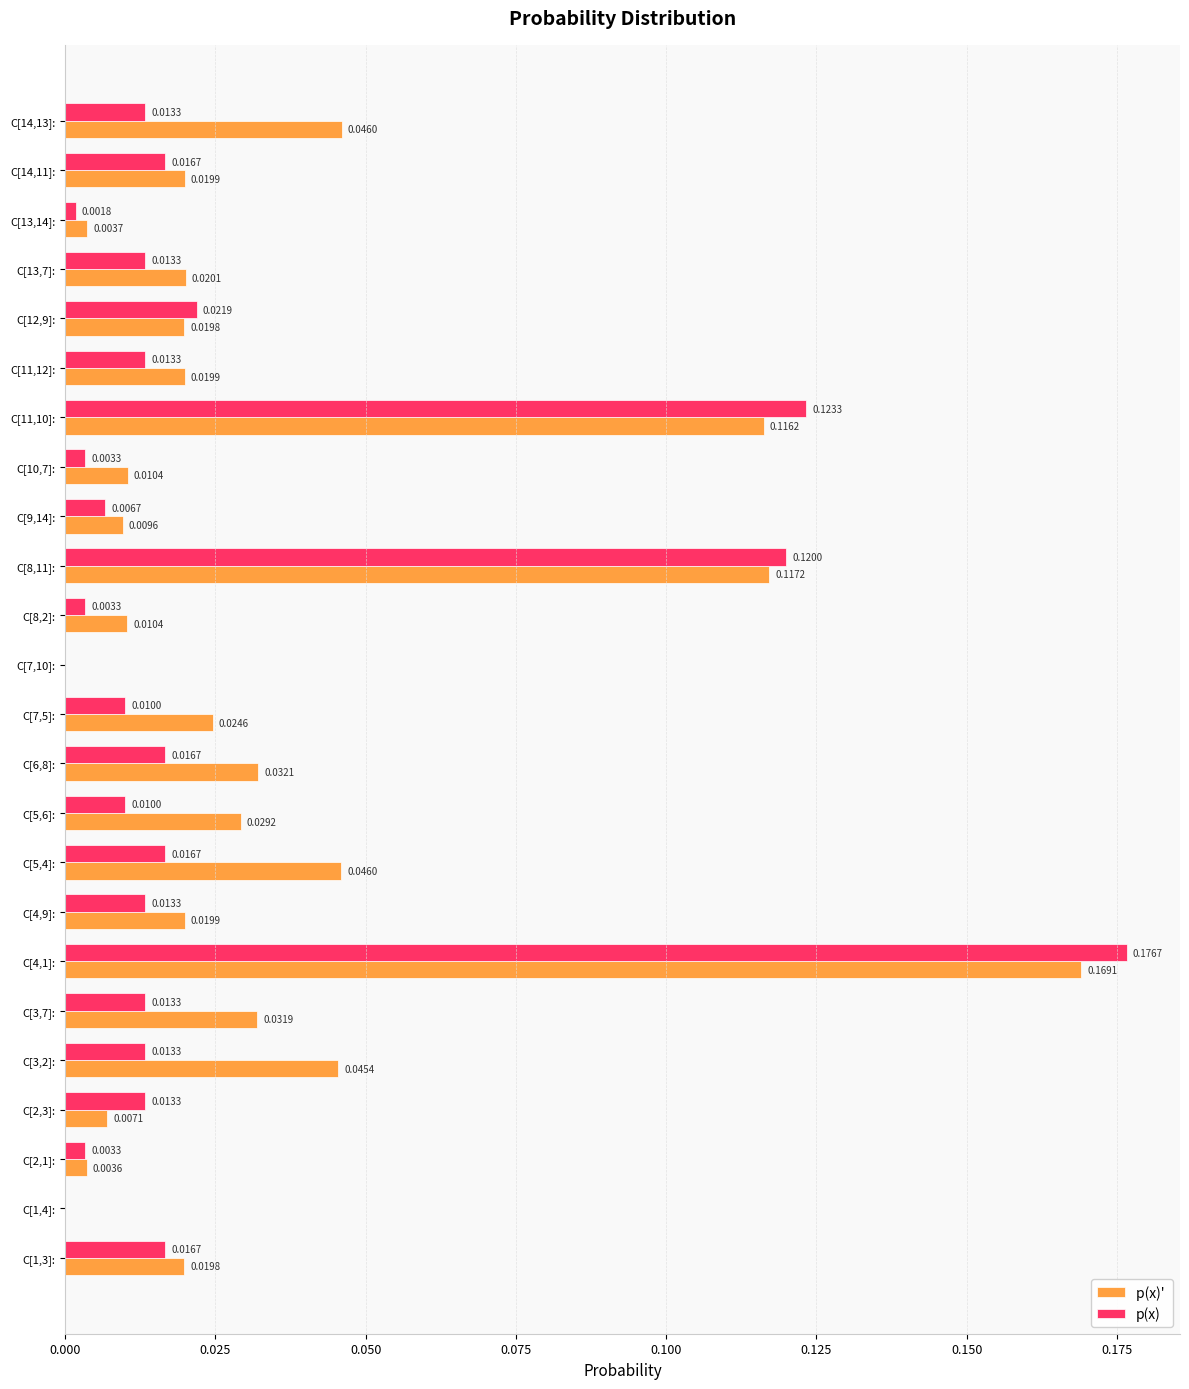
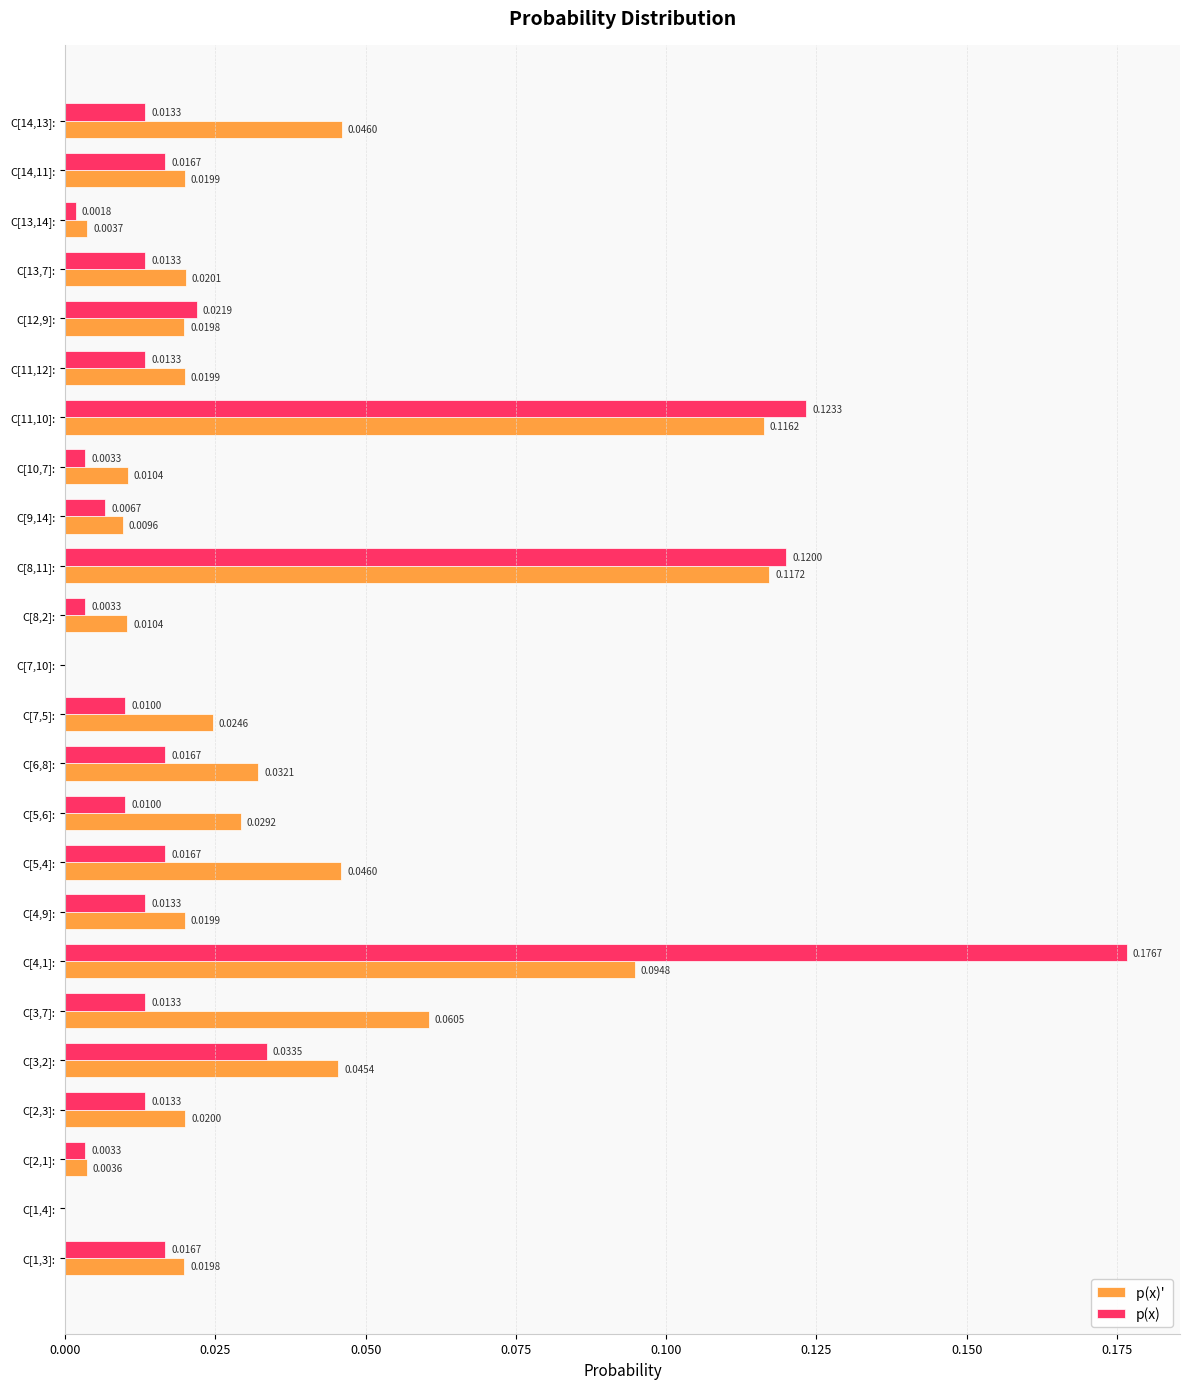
  {
    "p(x)'": {
      "C[14,13]:": 0.0460,
      "C[14,11]:": 0.0199,
      "C[13,14]:": 0.0037,
      "C[13,7]:": 0.0201,
      "C[12,9]:": 0.0198,
      "C[11,12]:": 0.0199,
      "C[11,10]:": 0.1162,
      "C[10,7]:": 0.0104,
      "C[9,14]:": 0.0096,
      "C[8,11]:": 0.1172,
      "C[8,2]:": 0.0104,
      "C[7,5]:": 0.0246,
      "C[6,8]:": 0.0321,
      "C[5,6]:": 0.0292,
      "C[5,4]:": 0.0460,
      "C[4,9]:": 0.0199,
-     "C[4,1]:": 0.1691,
-     "C[3,7]:": 0.0319,
+     "C[4,1]:": 0.0948,
+     "C[3,7]:": 0.0605,
      "C[3,2]:": 0.0454,
-     "C[2,3]:": 0.0071,
+     "C[2,3]:": 0.0200,
      "C[2,1]:": 0.0036,
      "C[1,3]:": 0.0198
    },
    "p(x)": {
      "C[14,13]:": 0.0133,
      "C[14,11]:": 0.0167,
      "C[13,14]:": 0.0018,
      "C[13,7]:": 0.0133,
      "C[12,9]:": 0.0219,
      "C[11,12]:": 0.0133,
      "C[11,10]:": 0.1233,
      "C[10,7]:": 0.0033,
      "C[9,14]:": 0.0067,
      "C[8,11]:": 0.1200,
      "C[8,2]:": 0.0033,
      "C[7,5]:": 0.0100,
      "C[6,8]:": 0.0167,
      "C[5,6]:": 0.0100,
      "C[5,4]:": 0.0167,
      "C[4,9]:": 0.0133,
      "C[4,1]:": 0.1767,
      "C[3,7]:": 0.0133,
-     "C[3,2]:": 0.0133,
+     "C[3,2]:": 0.0335,
      "C[2,3]:": 0.0133,
      "C[2,1]:": 0.0033,
      "C[1,3]:": 0.0167
    }
  }
